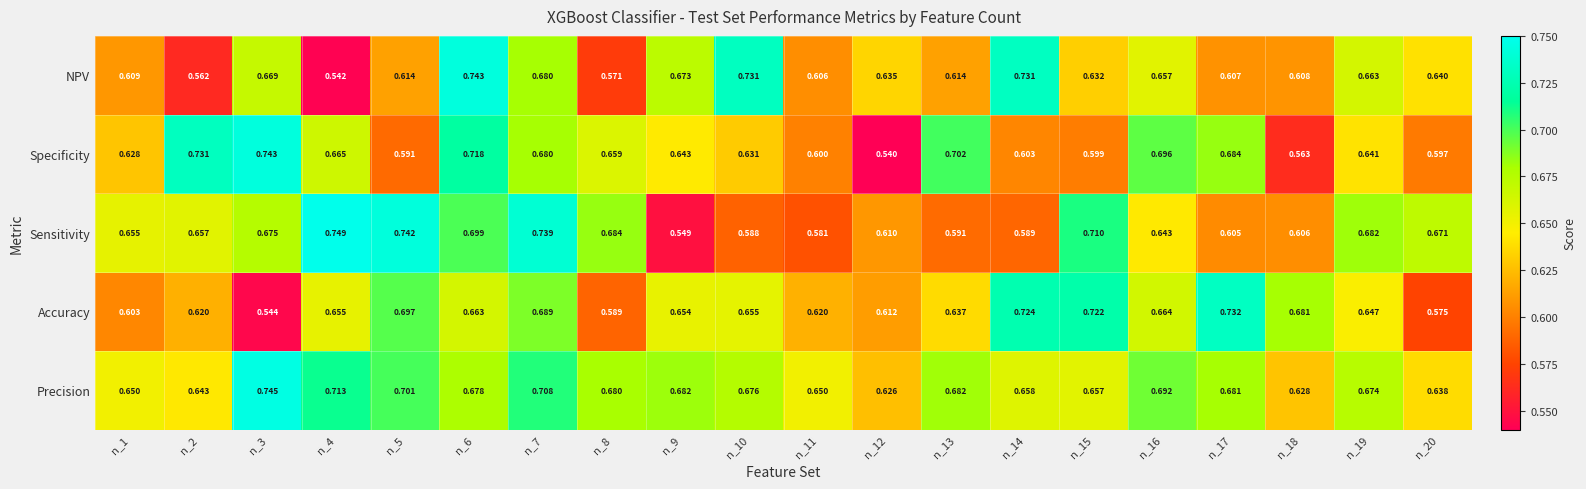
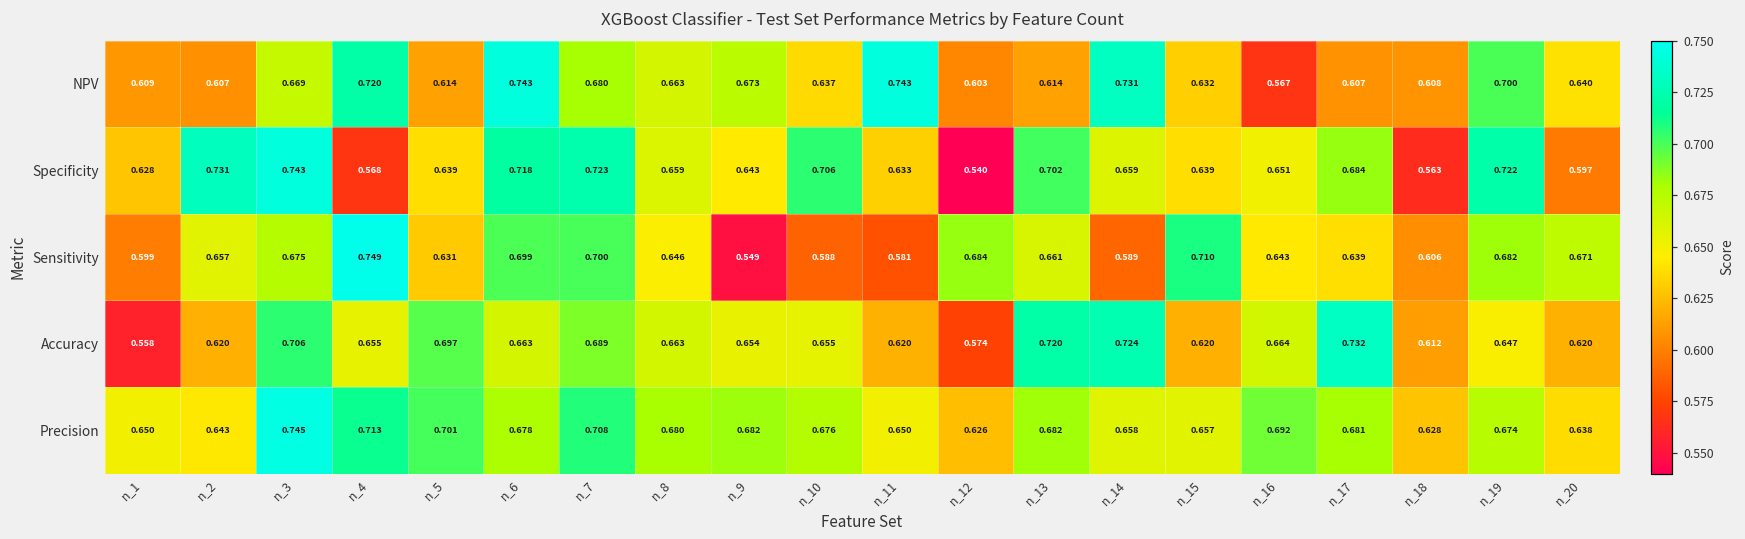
  {
    "NPV": {
      "n_1": 0.609,
-     "n_2": 0.562,
+     "n_2": 0.607,
      "n_3": 0.669,
-     "n_4": 0.542,
+     "n_4": 0.720,
      "n_5": 0.614,
      "n_6": 0.743,
      "n_7": 0.680,
-     "n_8": 0.571,
+     "n_8": 0.663,
      "n_9": 0.673,
-     "n_10": 0.731,
-     "n_11": 0.606,
-     "n_12": 0.635,
+     "n_10": 0.637,
+     "n_11": 0.743,
+     "n_12": 0.603,
      "n_13": 0.614,
      "n_14": 0.731,
      "n_15": 0.632,
-     "n_16": 0.657,
+     "n_16": 0.567,
      "n_17": 0.607,
      "n_18": 0.608,
-     "n_19": 0.663,
+     "n_19": 0.700,
      "n_20": 0.640
    },
    "Specificity": {
      "n_1": 0.628,
      "n_2": 0.731,
      "n_3": 0.743,
-     "n_4": 0.665,
-     "n_5": 0.591,
+     "n_4": 0.568,
+     "n_5": 0.639,
      "n_6": 0.718,
-     "n_7": 0.680,
+     "n_7": 0.723,
      "n_8": 0.659,
      "n_9": 0.643,
-     "n_10": 0.631,
-     "n_11": 0.600,
+     "n_10": 0.706,
+     "n_11": 0.633,
      "n_12": 0.540,
      "n_13": 0.702,
-     "n_14": 0.603,
-     "n_15": 0.599,
-     "n_16": 0.696,
+     "n_14": 0.659,
+     "n_15": 0.639,
+     "n_16": 0.651,
      "n_17": 0.684,
      "n_18": 0.563,
-     "n_19": 0.641,
+     "n_19": 0.722,
      "n_20": 0.597
    },
    "Sensitivity": {
-     "n_1": 0.655,
+     "n_1": 0.599,
      "n_2": 0.657,
      "n_3": 0.675,
      "n_4": 0.749,
-     "n_5": 0.742,
+     "n_5": 0.631,
      "n_6": 0.699,
-     "n_7": 0.739,
-     "n_8": 0.684,
+     "n_7": 0.700,
+     "n_8": 0.646,
      "n_9": 0.549,
      "n_10": 0.588,
      "n_11": 0.581,
-     "n_12": 0.610,
-     "n_13": 0.591,
+     "n_12": 0.684,
+     "n_13": 0.661,
      "n_14": 0.589,
      "n_15": 0.710,
      "n_16": 0.643,
-     "n_17": 0.605,
+     "n_17": 0.639,
      "n_18": 0.606,
      "n_19": 0.682,
      "n_20": 0.671
    },
    "Accuracy": {
-     "n_1": 0.603,
+     "n_1": 0.558,
      "n_2": 0.620,
-     "n_3": 0.544,
+     "n_3": 0.706,
      "n_4": 0.655,
      "n_5": 0.697,
      "n_6": 0.663,
      "n_7": 0.689,
-     "n_8": 0.589,
+     "n_8": 0.663,
      "n_9": 0.654,
      "n_10": 0.655,
      "n_11": 0.620,
-     "n_12": 0.612,
-     "n_13": 0.637,
+     "n_12": 0.574,
+     "n_13": 0.720,
      "n_14": 0.724,
-     "n_15": 0.722,
+     "n_15": 0.620,
      "n_16": 0.664,
      "n_17": 0.732,
-     "n_18": 0.681,
+     "n_18": 0.612,
      "n_19": 0.647,
-     "n_20": 0.575
+     "n_20": 0.620
    },
    "Precision": {
      "n_1": 0.650,
      "n_2": 0.643,
      "n_3": 0.745,
      "n_4": 0.713,
      "n_5": 0.701,
      "n_6": 0.678,
      "n_7": 0.708,
      "n_8": 0.680,
      "n_9": 0.682,
      "n_10": 0.676,
      "n_11": 0.650,
      "n_12": 0.626,
      "n_13": 0.682,
      "n_14": 0.658,
      "n_15": 0.657,
      "n_16": 0.692,
      "n_17": 0.681,
      "n_18": 0.628,
      "n_19": 0.674,
      "n_20": 0.638
    }
  }
